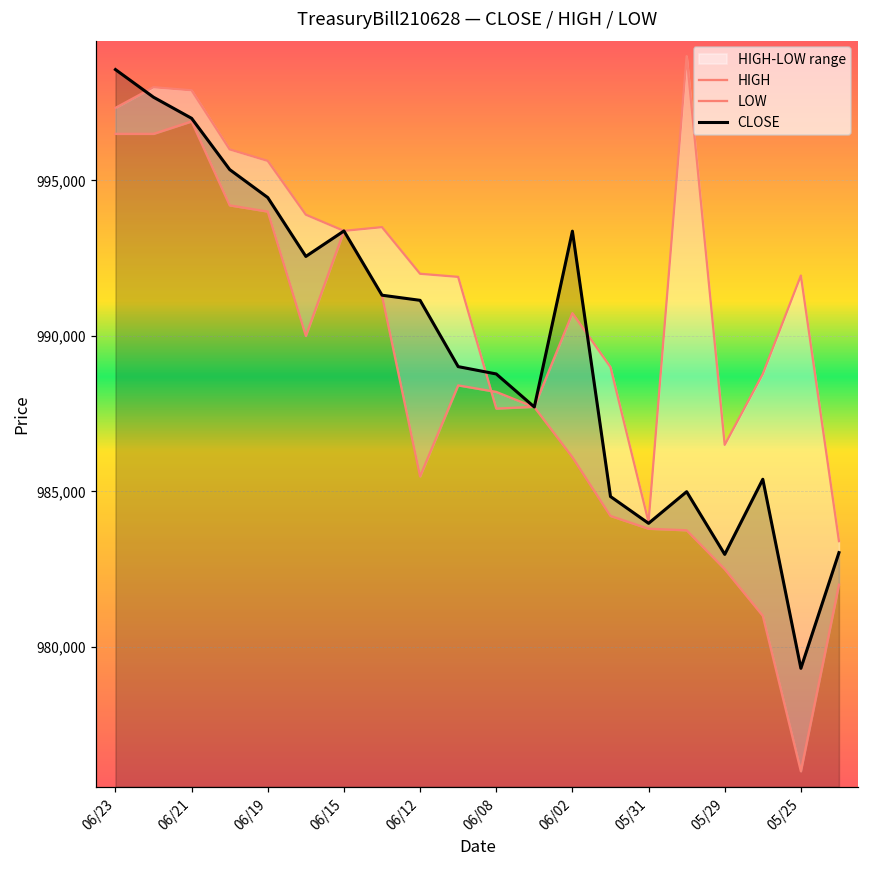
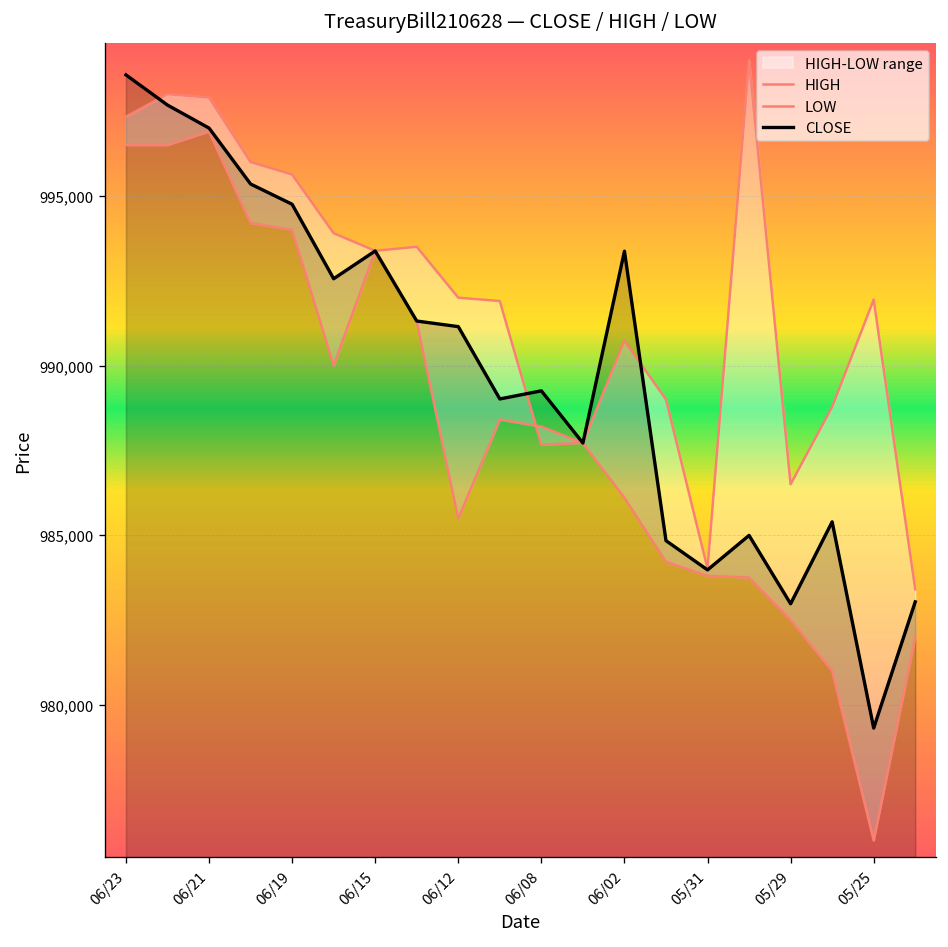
  {
    "CLOSE": {
      "06/23": "998,600",
      "06/21": "997,000",
-     "06/19": "994,500",
+     "06/19": "994,800",
      "06/12": "991,100",
-     "06/08": "988,800",
+     "06/08": "989,300",
      "06/02": "993,400",
      "05/29": "983,000",
      "05/25": "979,300"
    }
  }
